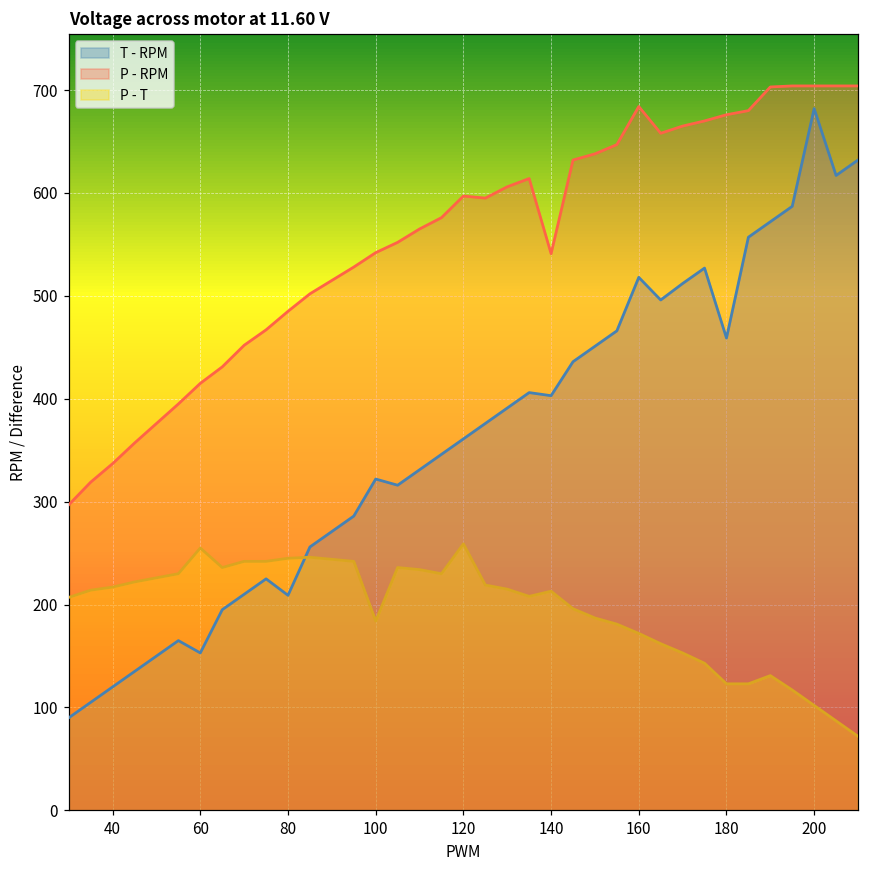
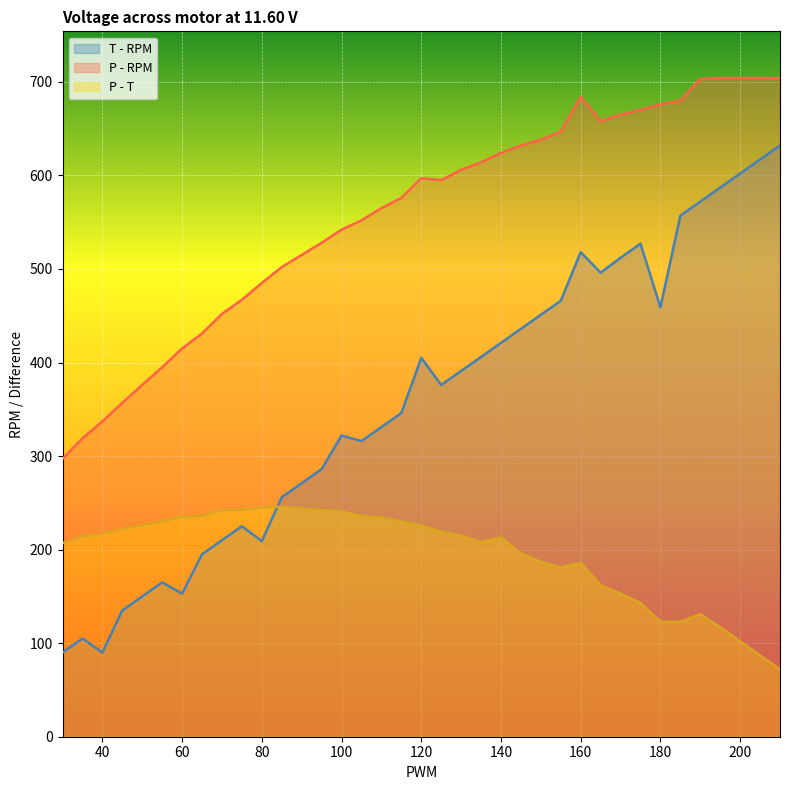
  {
    "T - RPM": {
-     "40": 120,
+     "40": 90,
      "60": 150,
      "80": 210,
      "100": 320,
-     "120": 360,
-     "140": 400,
+     "120": 410,
+     "140": 420,
      "160": 520,
      "180": 460,
-     "200": 680
+     "200": 600
    },
    "P - RPM": {
      "40": 340,
      "60": 420,
      "80": 490,
      "100": 540,
      "120": 600,
-     "140": 540,
+     "140": 620,
      "160": 680,
      "180": 680,
      "200": 700
    },
    "P - T": {
      "40": 220,
-     "60": 260,
+     "60": 240,
      "80": 250,
-     "100": 180,
-     "120": 260,
+     "100": 240,
+     "120": 230,
      "140": 210,
-     "160": 170,
+     "160": 190,
      "180": 120,
      "200": 100
    }
  }
